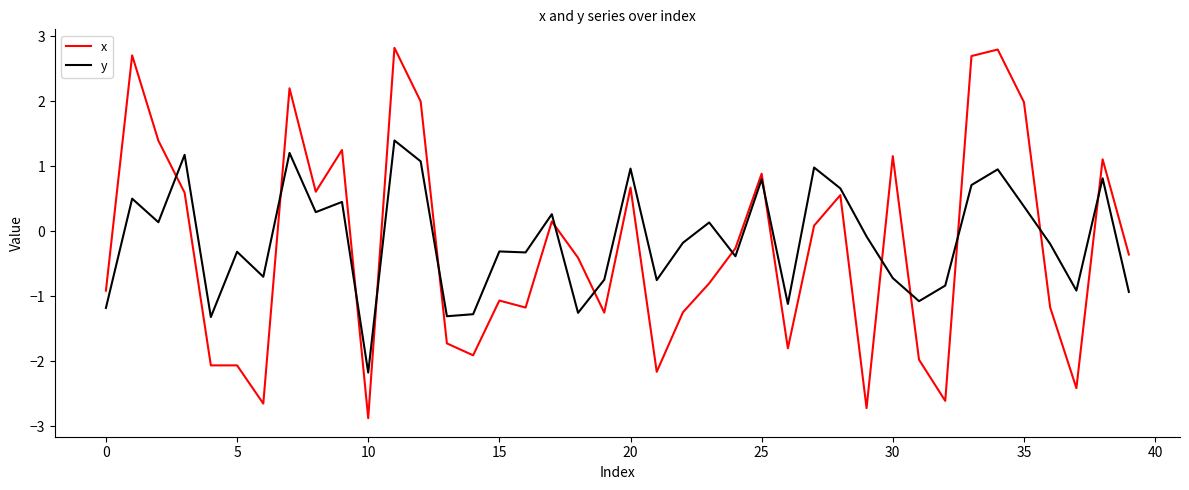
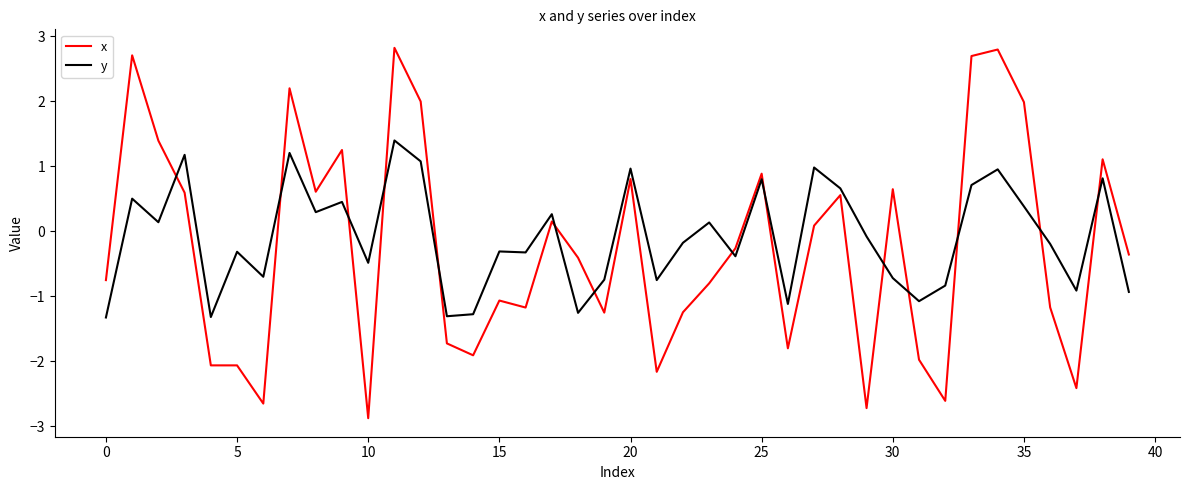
  {
    "x": {
-     "0": -0.9,
+     "0": -0.8,
      "5": -2.1,
      "10": -2.9,
      "15": -1.1,
-     "20": 0.7,
+     "20": 0.8,
      "25": 0.9,
-     "30": 1.2,
+     "30": 0.6,
      "35": 2.0
    },
    "y": {
-     "0": -1.2,
+     "0": -1.3,
      "5": -0.3,
-     "10": -2.2,
+     "10": -0.5,
      "15": -0.3,
      "20": 1.0,
      "25": 0.8,
      "30": -0.7,
      "35": 0.4
    }
  }
